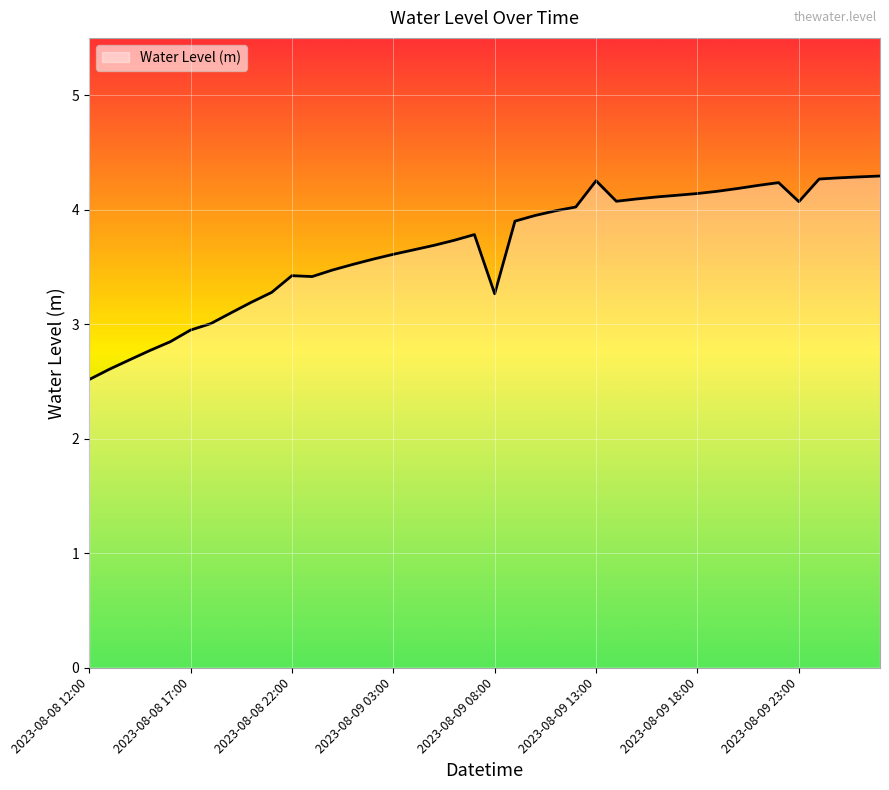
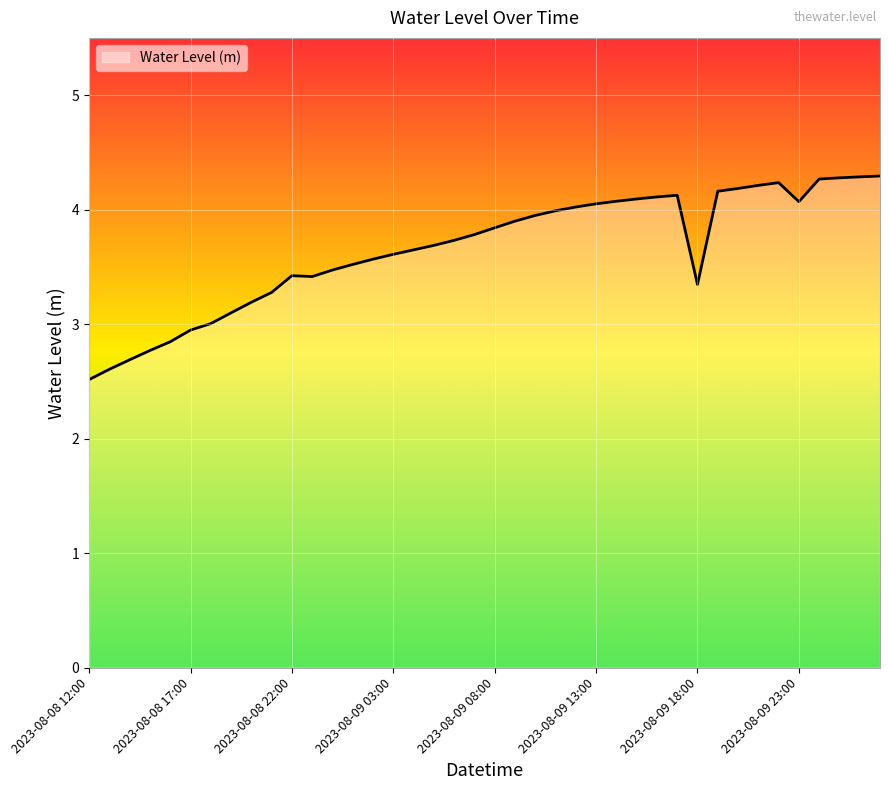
  {
    "2023-08-08 12:00": 2.52,
    "2023-08-08 17:00": 2.95,
    "2023-08-08 22:00": 3.42,
    "2023-08-09 03:00": 3.61,
-   "2023-08-09 08:00": 3.27,
-   "2023-08-09 13:00": 4.25,
-   "2023-08-09 18:00": 4.14,
+   "2023-08-09 08:00": 3.84,
+   "2023-08-09 13:00": 4.05,
+   "2023-08-09 18:00": 3.35,
    "2023-08-09 23:00": 4.07
  }
